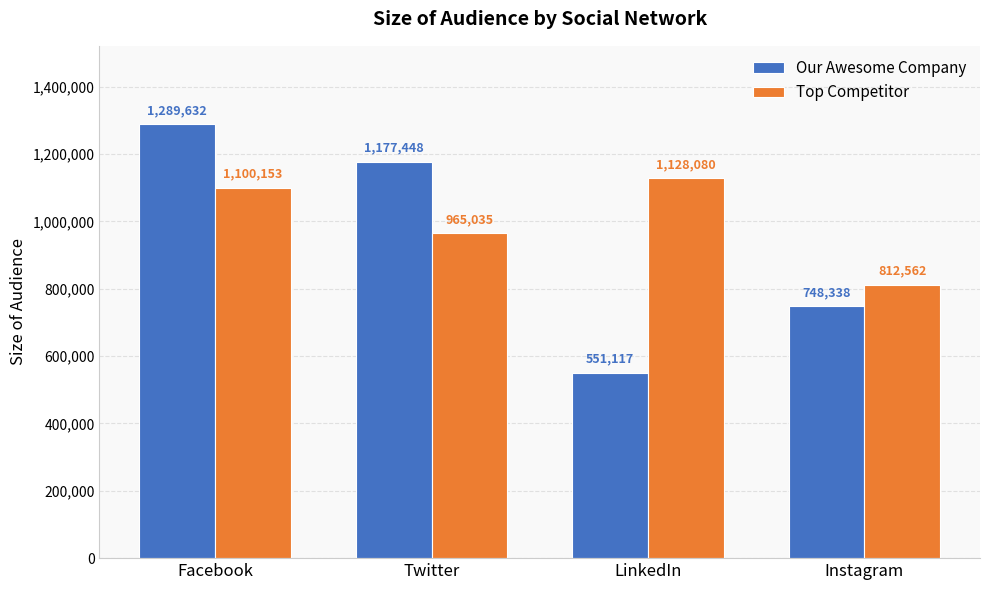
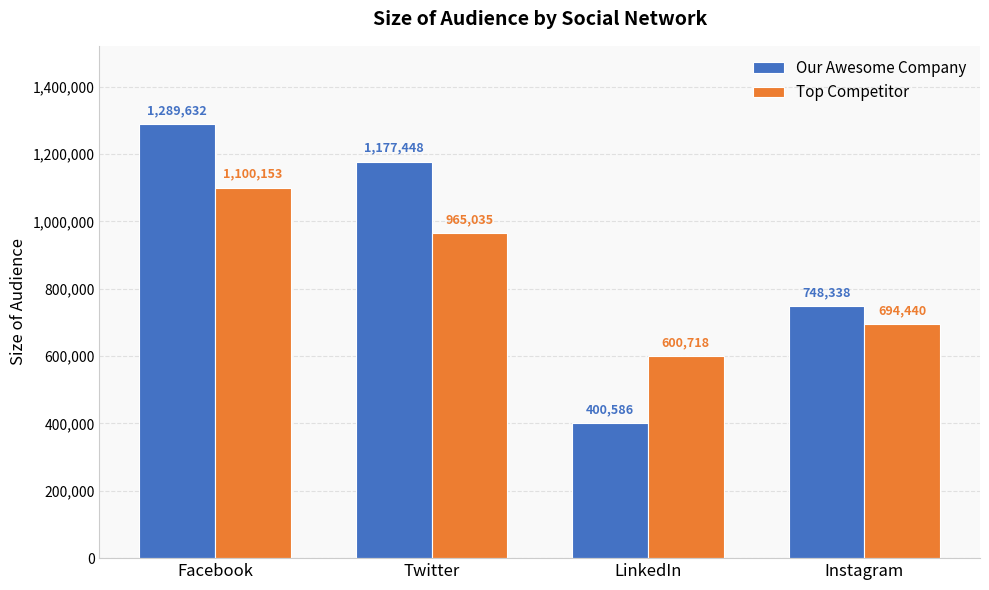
  {
    "Our Awesome Company": {
      "Facebook": "1,289,632",
      "Twitter": "1,177,448",
-     "LinkedIn": "551,117",
+     "LinkedIn": "400,586",
      "Instagram": "748,338"
    },
    "Top Competitor": {
      "Facebook": "1,100,153",
      "Twitter": "965,035",
-     "LinkedIn": "1,128,080",
-     "Instagram": "812,562"
+     "LinkedIn": "600,718",
+     "Instagram": "694,440"
    }
  }
